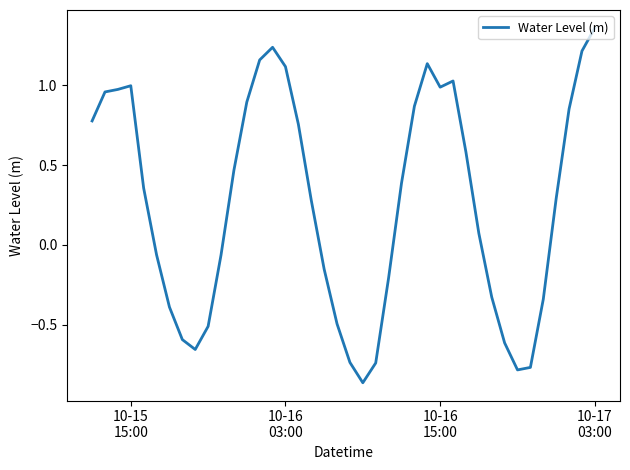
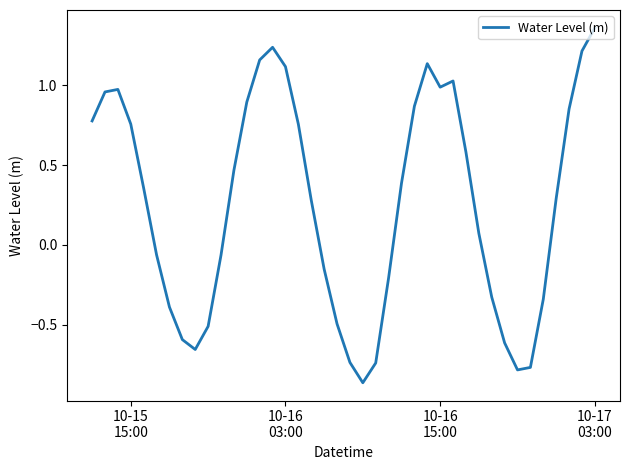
  {
-   "10-15 15:00": 1.00,
+   "10-15 15:00": 0.76,
    "10-16 03:00": 1.12,
    "10-16 15:00": 0.99
  }
